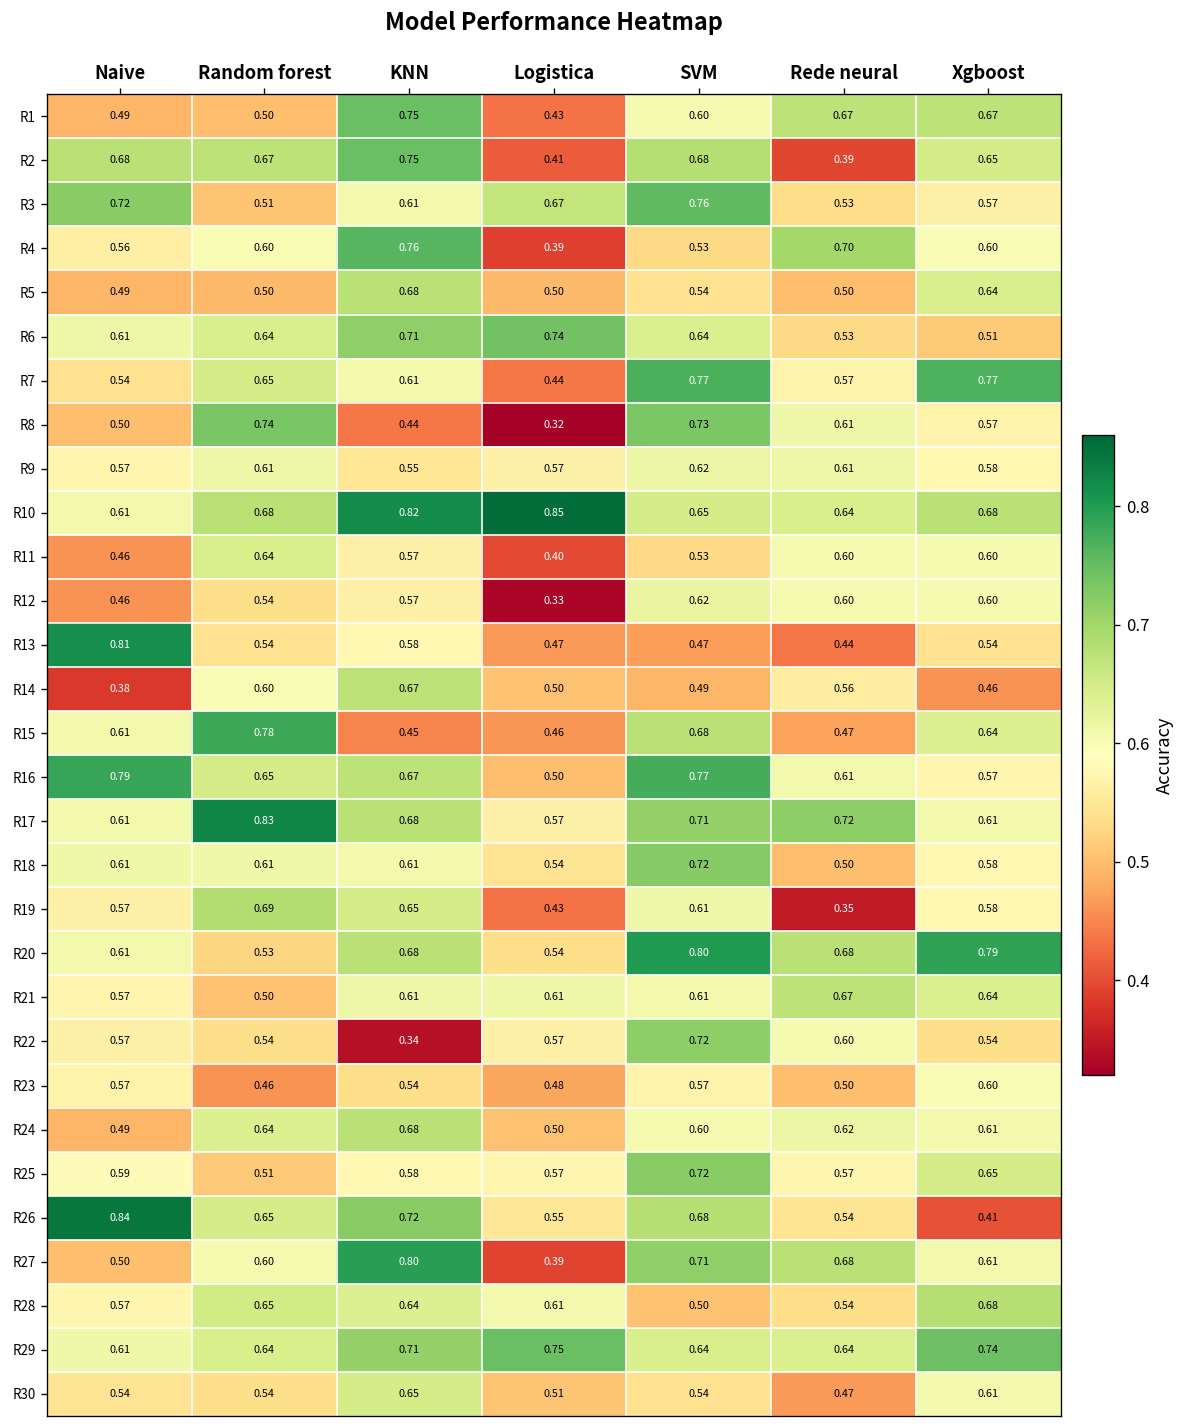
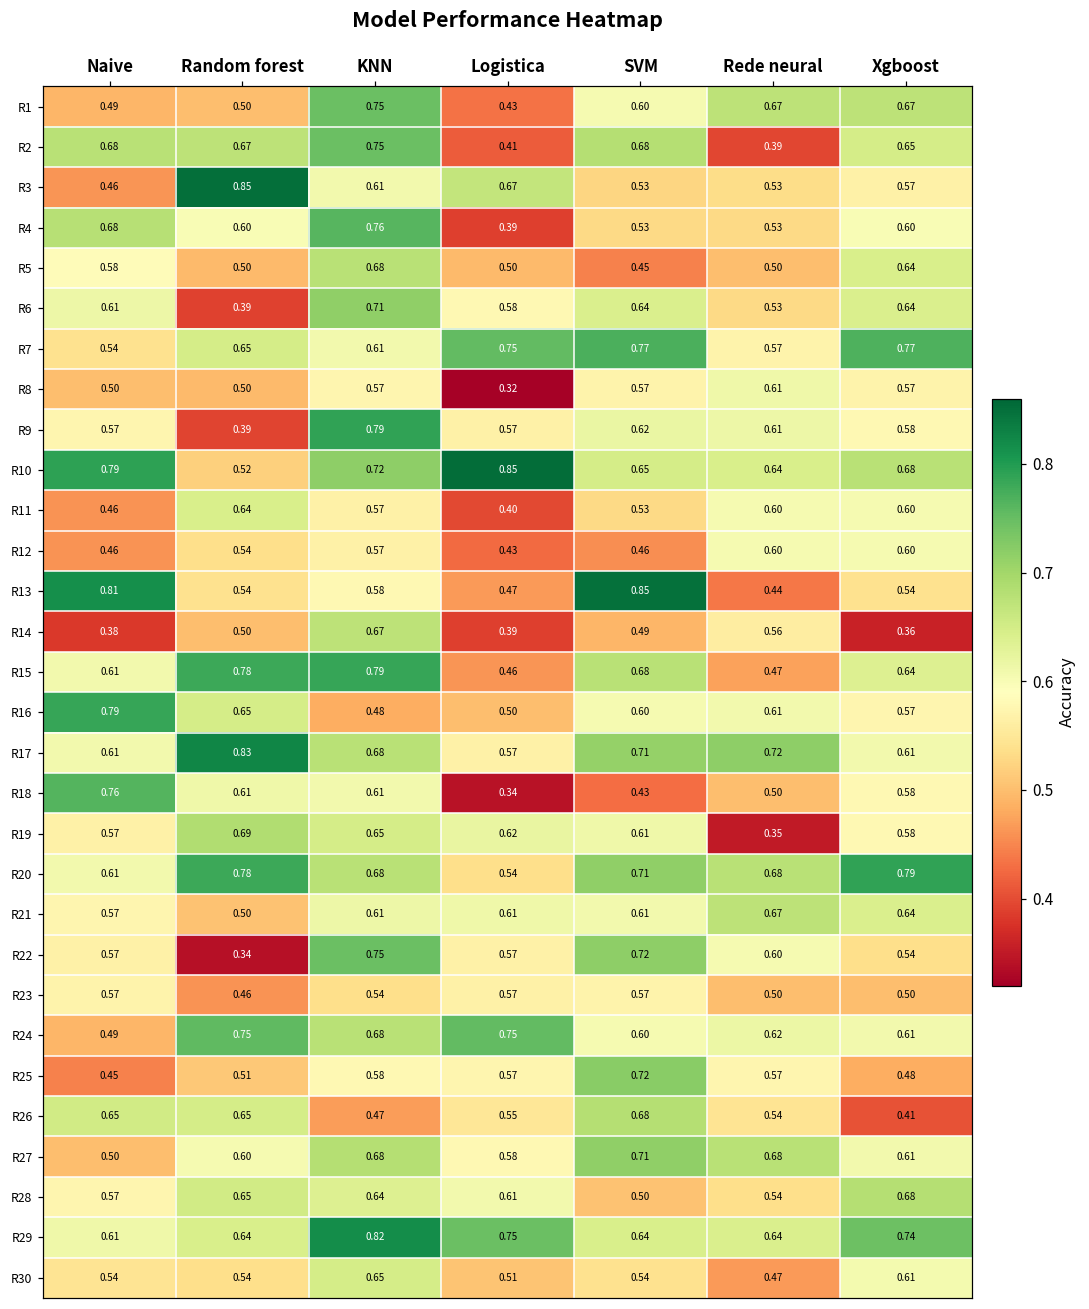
  {
    "R3": {
-     "Naive": 0.72,
-     "Random forest": 0.51,
+     "Naive": 0.46,
+     "Random forest": 0.85,
      "KNN": 0.61,
      "Logistica": 0.67,
-     "SVM": 0.76,
+     "SVM": 0.53,
      "Rede neural": 0.53,
      "Xgboost": 0.57
    },
    "R4": {
-     "Naive": 0.56,
+     "Naive": 0.68,
      "Random forest": 0.60,
      "KNN": 0.76,
      "Logistica": 0.39,
      "SVM": 0.53,
-     "Rede neural": 0.70,
+     "Rede neural": 0.53,
      "Xgboost": 0.60
    },
    "R5": {
-     "Naive": 0.49,
+     "Naive": 0.58,
      "Random forest": 0.50,
      "KNN": 0.68,
      "Logistica": 0.50,
-     "SVM": 0.54,
+     "SVM": 0.45,
      "Rede neural": 0.50,
      "Xgboost": 0.64
    },
    "R6": {
      "Naive": 0.61,
-     "Random forest": 0.64,
+     "Random forest": 0.39,
      "KNN": 0.71,
-     "Logistica": 0.74,
+     "Logistica": 0.58,
      "SVM": 0.64,
      "Rede neural": 0.53,
-     "Xgboost": 0.51
+     "Xgboost": 0.64
    },
    "R7": {
      "Naive": 0.54,
      "Random forest": 0.65,
      "KNN": 0.61,
-     "Logistica": 0.44,
+     "Logistica": 0.75,
      "SVM": 0.77,
      "Rede neural": 0.57,
      "Xgboost": 0.77
    },
    "R8": {
      "Naive": 0.50,
-     "Random forest": 0.74,
-     "KNN": 0.44,
+     "Random forest": 0.50,
+     "KNN": 0.57,
      "Logistica": 0.32,
-     "SVM": 0.73,
+     "SVM": 0.57,
      "Rede neural": 0.61,
      "Xgboost": 0.57
    },
    "R9": {
      "Naive": 0.57,
-     "Random forest": 0.61,
-     "KNN": 0.55,
+     "Random forest": 0.39,
+     "KNN": 0.79,
      "Logistica": 0.57,
      "SVM": 0.62,
      "Rede neural": 0.61,
      "Xgboost": 0.58
    },
    "R10": {
-     "Naive": 0.61,
-     "Random forest": 0.68,
-     "KNN": 0.82,
+     "Naive": 0.79,
+     "Random forest": 0.52,
+     "KNN": 0.72,
      "Logistica": 0.85,
      "SVM": 0.65,
      "Rede neural": 0.64,
      "Xgboost": 0.68
    },
    "R12": {
      "Naive": 0.46,
      "Random forest": 0.54,
      "KNN": 0.57,
-     "Logistica": 0.33,
-     "SVM": 0.62,
+     "Logistica": 0.43,
+     "SVM": 0.46,
      "Rede neural": 0.60,
      "Xgboost": 0.60
    },
    "R13": {
      "Naive": 0.81,
      "Random forest": 0.54,
      "KNN": 0.58,
      "Logistica": 0.47,
-     "SVM": 0.47,
+     "SVM": 0.85,
      "Rede neural": 0.44,
      "Xgboost": 0.54
    },
    "R14": {
      "Naive": 0.38,
-     "Random forest": 0.60,
+     "Random forest": 0.50,
      "KNN": 0.67,
-     "Logistica": 0.50,
+     "Logistica": 0.39,
      "SVM": 0.49,
      "Rede neural": 0.56,
-     "Xgboost": 0.46
+     "Xgboost": 0.36
    },
    "R15": {
      "Naive": 0.61,
      "Random forest": 0.78,
-     "KNN": 0.45,
+     "KNN": 0.79,
      "Logistica": 0.46,
      "SVM": 0.68,
      "Rede neural": 0.47,
      "Xgboost": 0.64
    },
    "R16": {
      "Naive": 0.79,
      "Random forest": 0.65,
-     "KNN": 0.67,
+     "KNN": 0.48,
      "Logistica": 0.50,
-     "SVM": 0.77,
+     "SVM": 0.60,
      "Rede neural": 0.61,
      "Xgboost": 0.57
    },
    "R18": {
-     "Naive": 0.61,
+     "Naive": 0.76,
      "Random forest": 0.61,
      "KNN": 0.61,
-     "Logistica": 0.54,
-     "SVM": 0.72,
+     "Logistica": 0.34,
+     "SVM": 0.43,
      "Rede neural": 0.50,
      "Xgboost": 0.58
    },
    "R19": {
      "Naive": 0.57,
      "Random forest": 0.69,
      "KNN": 0.65,
-     "Logistica": 0.43,
+     "Logistica": 0.62,
      "SVM": 0.61,
      "Rede neural": 0.35,
      "Xgboost": 0.58
    },
    "R20": {
      "Naive": 0.61,
-     "Random forest": 0.53,
+     "Random forest": 0.78,
      "KNN": 0.68,
      "Logistica": 0.54,
-     "SVM": 0.80,
+     "SVM": 0.71,
      "Rede neural": 0.68,
      "Xgboost": 0.79
    },
    "R22": {
      "Naive": 0.57,
-     "Random forest": 0.54,
-     "KNN": 0.34,
+     "Random forest": 0.34,
+     "KNN": 0.75,
      "Logistica": 0.57,
      "SVM": 0.72,
      "Rede neural": 0.60,
      "Xgboost": 0.54
    },
    "R23": {
      "Naive": 0.57,
      "Random forest": 0.46,
      "KNN": 0.54,
-     "Logistica": 0.48,
+     "Logistica": 0.57,
      "SVM": 0.57,
      "Rede neural": 0.50,
-     "Xgboost": 0.60
+     "Xgboost": 0.50
    },
    "R24": {
      "Naive": 0.49,
-     "Random forest": 0.64,
+     "Random forest": 0.75,
      "KNN": 0.68,
-     "Logistica": 0.50,
+     "Logistica": 0.75,
      "SVM": 0.60,
      "Rede neural": 0.62,
      "Xgboost": 0.61
    },
    "R25": {
-     "Naive": 0.59,
+     "Naive": 0.45,
      "Random forest": 0.51,
      "KNN": 0.58,
      "Logistica": 0.57,
      "SVM": 0.72,
      "Rede neural": 0.57,
-     "Xgboost": 0.65
+     "Xgboost": 0.48
    },
    "R26": {
-     "Naive": 0.84,
+     "Naive": 0.65,
      "Random forest": 0.65,
-     "KNN": 0.72,
+     "KNN": 0.47,
      "Logistica": 0.55,
      "SVM": 0.68,
      "Rede neural": 0.54,
      "Xgboost": 0.41
    },
    "R27": {
      "Naive": 0.50,
      "Random forest": 0.60,
-     "KNN": 0.80,
-     "Logistica": 0.39,
+     "KNN": 0.68,
+     "Logistica": 0.58,
      "SVM": 0.71,
      "Rede neural": 0.68,
      "Xgboost": 0.61
    },
    "R29": {
      "Naive": 0.61,
      "Random forest": 0.64,
-     "KNN": 0.71,
+     "KNN": 0.82,
      "Logistica": 0.75,
      "SVM": 0.64,
      "Rede neural": 0.64,
      "Xgboost": 0.74
    }
  }
